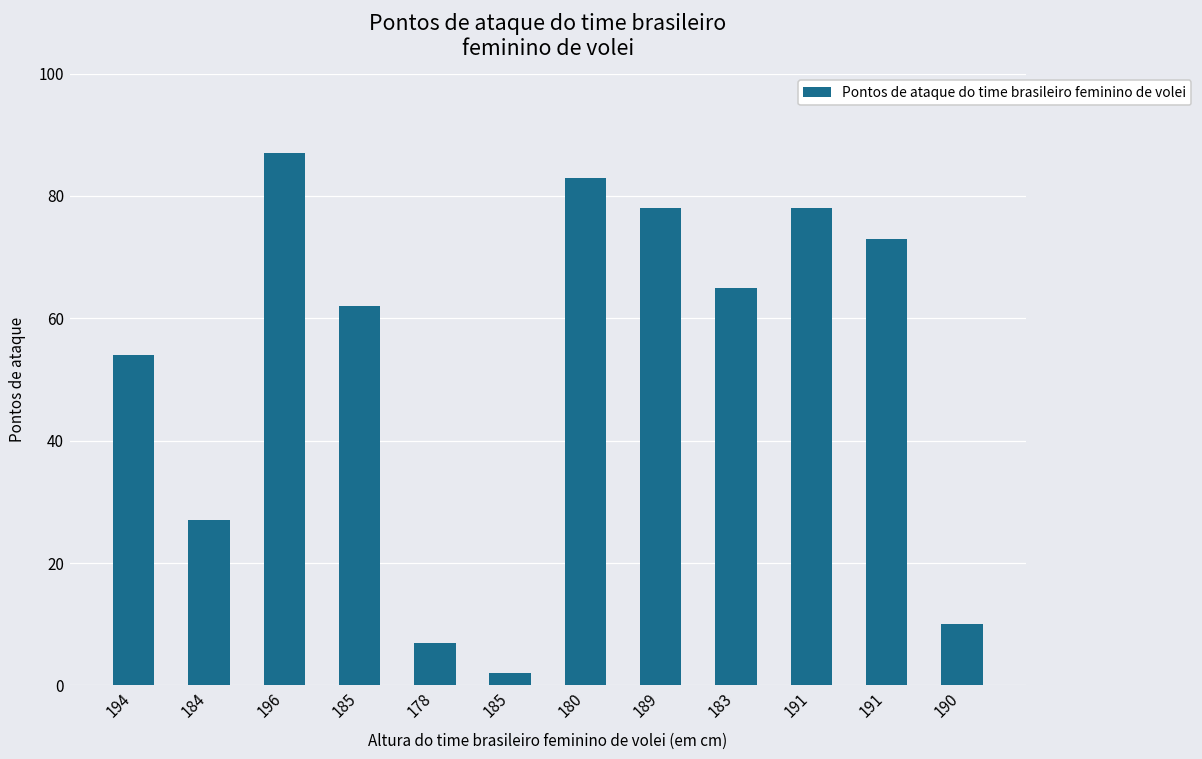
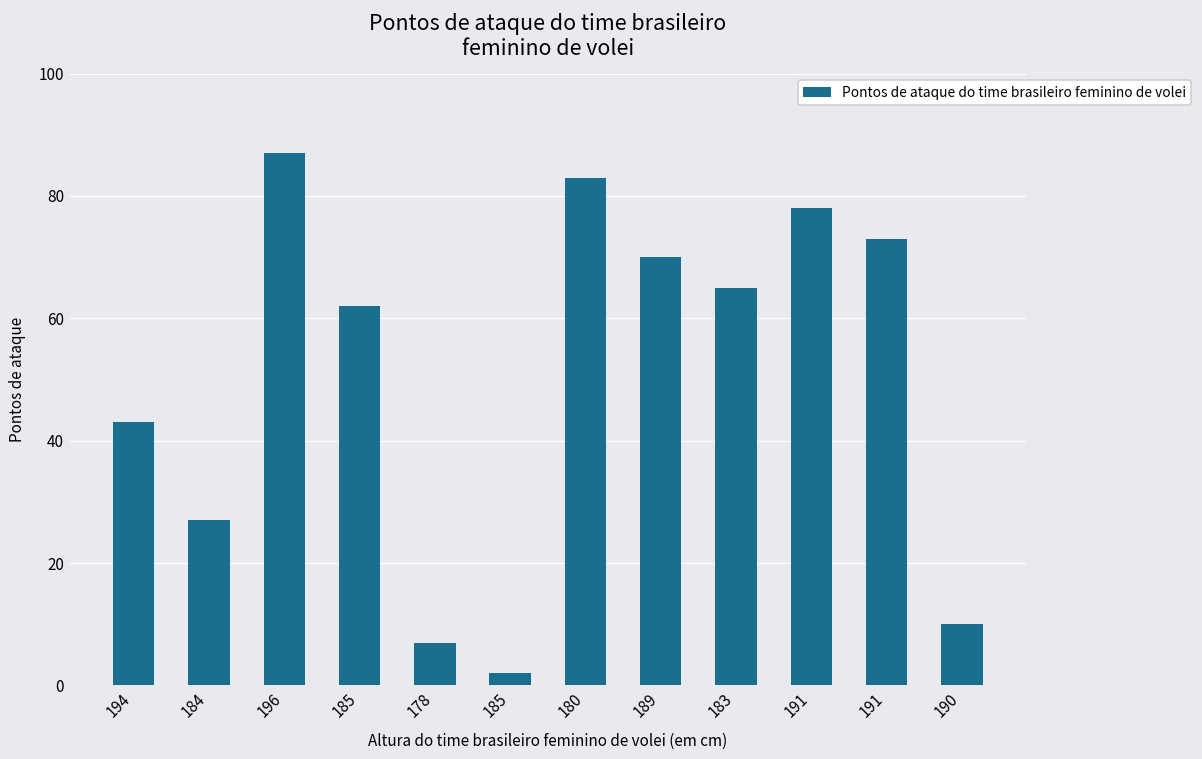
  {
-   "194": 54,
+   "194": 43,
    "184": 27,
    "196": 87,
    "178": 7,
    "180": 83,
-   "189": 78,
+   "189": 70,
    "183": 65,
    "190": 10
  }
